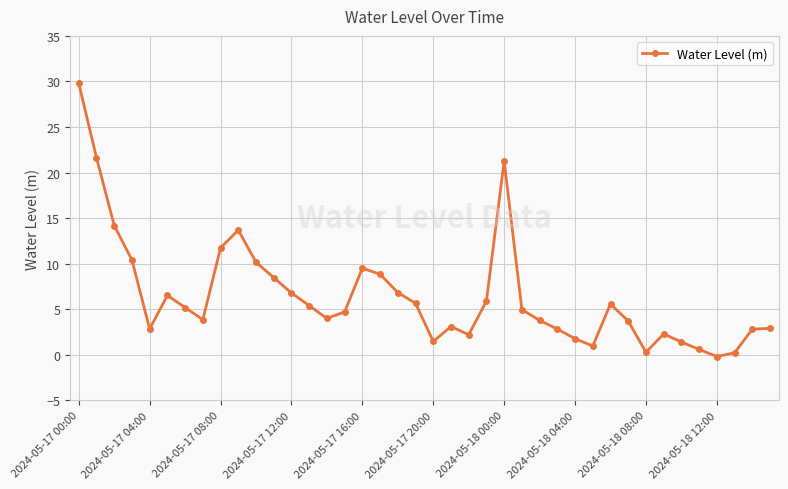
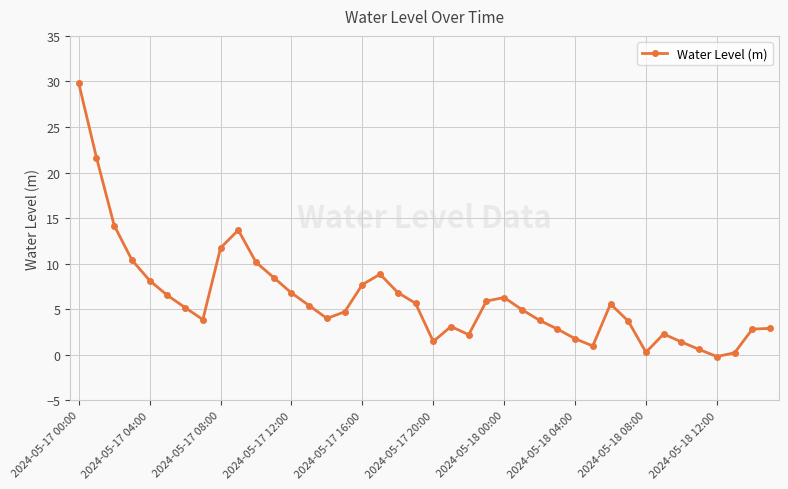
  {
    "2024-05-17 00:00": 30,
-   "2024-05-17 04:00": 3,
+   "2024-05-17 04:00": 8,
    "2024-05-17 08:00": 12,
    "2024-05-17 12:00": 7,
-   "2024-05-17 16:00": 10,
+   "2024-05-17 16:00": 8,
    "2024-05-17 20:00": 1,
-   "2024-05-18 00:00": 21,
+   "2024-05-18 00:00": 6,
    "2024-05-18 04:00": 2,
    "2024-05-18 08:00": 0,
    "2024-05-18 12:00": 0
  }
